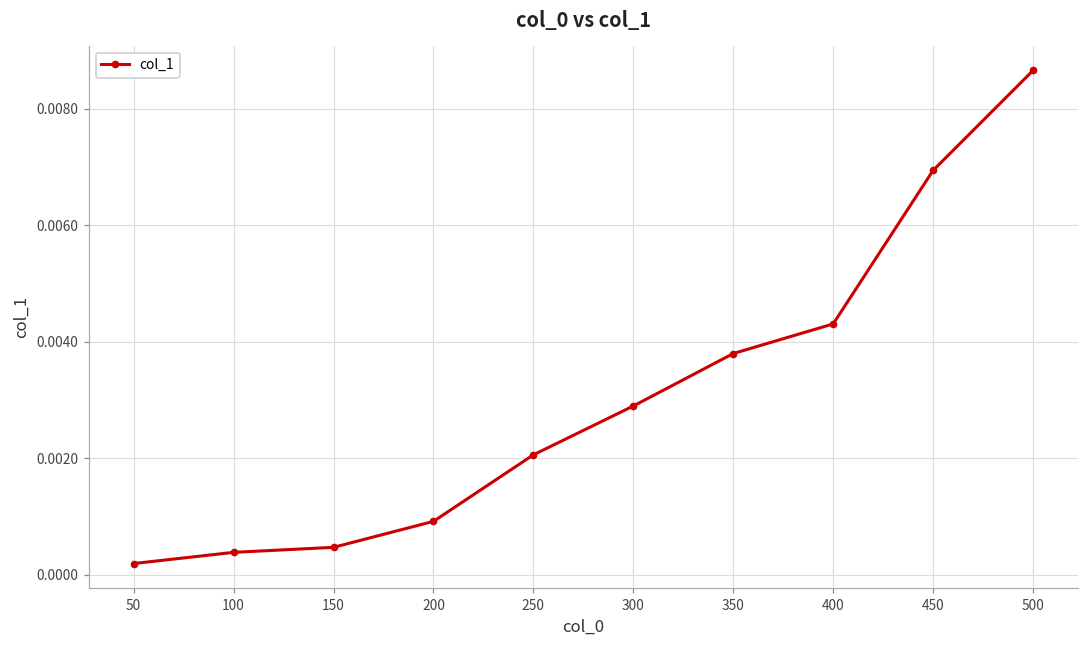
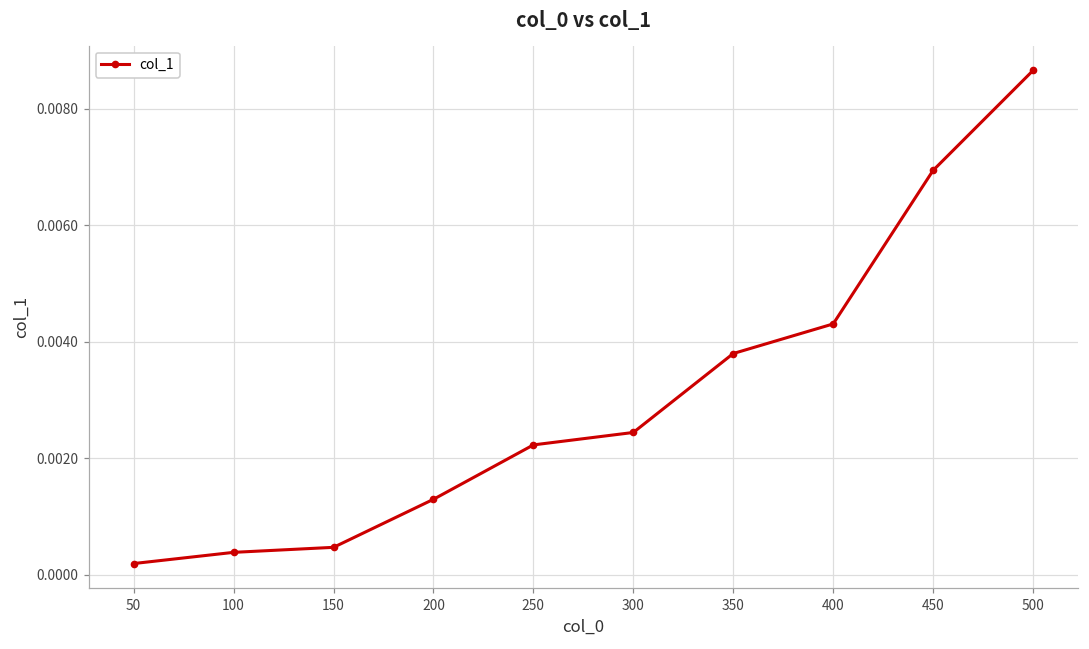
  {
    "50": 0.0002,
    "100": 0.0004,
    "150": 0.0005,
-   "200": 0.0009,
-   "250": 0.0021,
-   "300": 0.0029,
+   "200": 0.0013,
+   "250": 0.0022,
+   "300": 0.0024,
    "350": 0.0038,
    "400": 0.0043,
    "450": 0.0069,
    "500": 0.0087
  }
